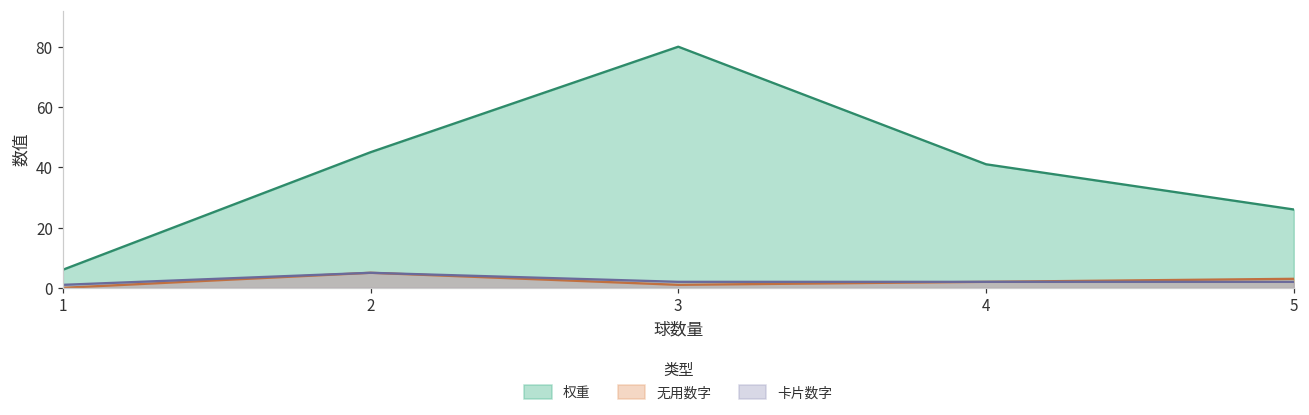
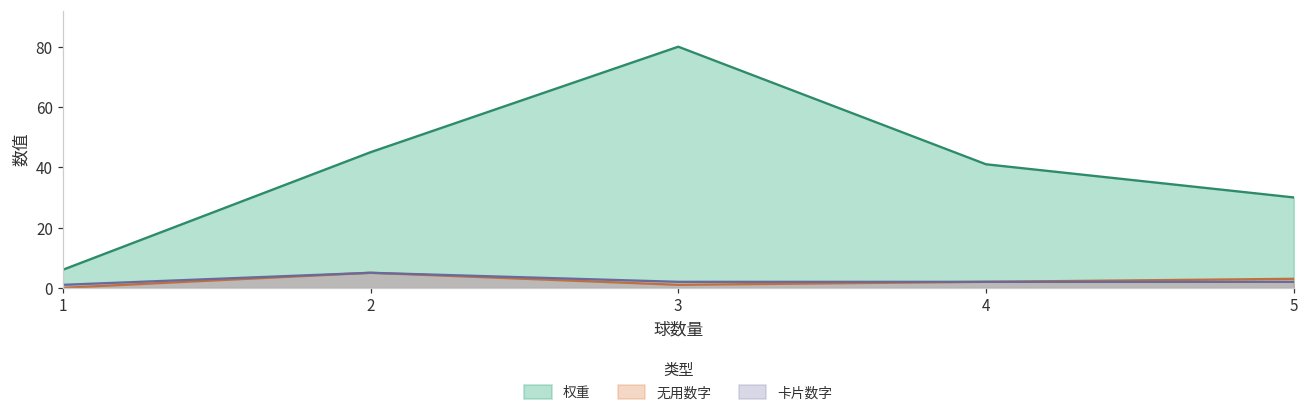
  {
    "权重": {
      "1": 6,
      "2": 45,
      "3": 80,
      "4": 41,
-     "5": 26
+     "5": 30
    },
    "无用数字": {
      "1": 0,
      "3": 1,
      "5": 3
    },
    "卡片数字": {
      "1": 1,
      "3": 2,
      "5": 2
    }
  }
